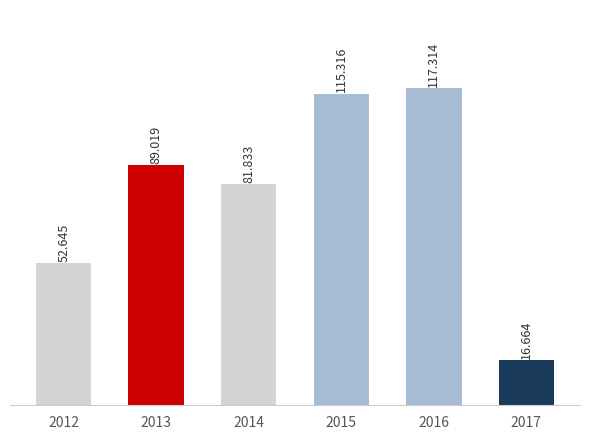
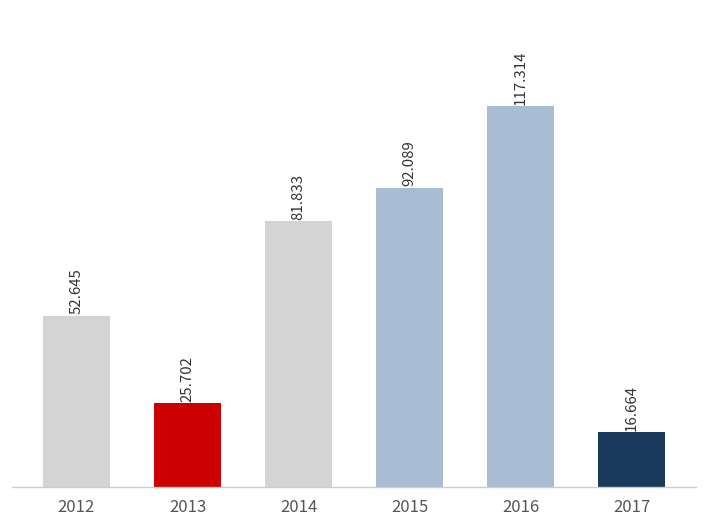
  {
-   "2013": 89.019,
-   "2015": 115.316
+   "2013": 25.702,
+   "2015": 92.089
  }
